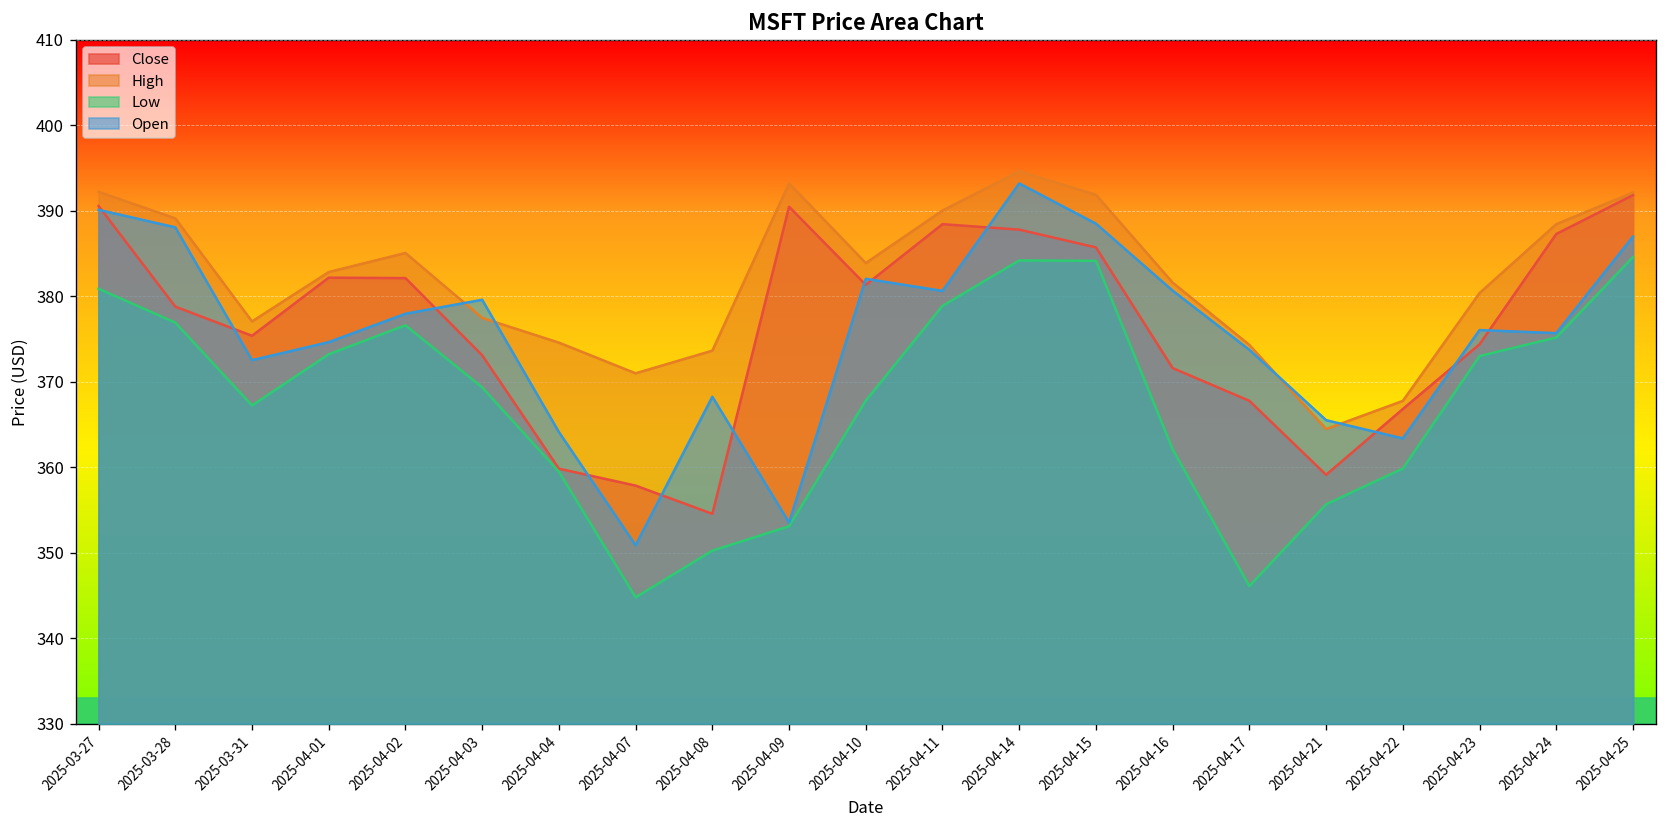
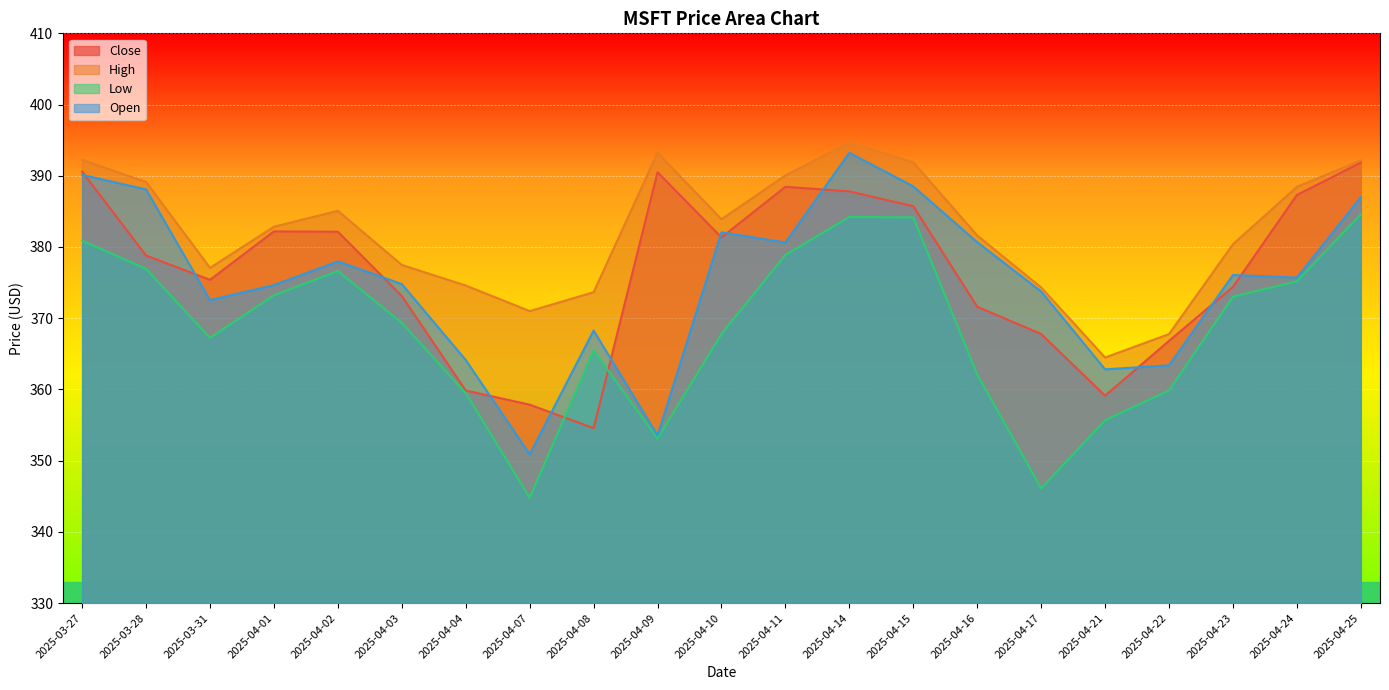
  {
    "Low": {
      "2025-03-27": 381,
      "2025-03-28": 377,
      "2025-03-31": 367,
      "2025-04-01": 373,
      "2025-04-02": 377,
      "2025-04-03": 369,
      "2025-04-07": 345,
-     "2025-04-08": 350,
+     "2025-04-08": 365,
      "2025-04-09": 353,
      "2025-04-10": 368,
      "2025-04-11": 379,
      "2025-04-14": 384,
      "2025-04-15": 384,
      "2025-04-16": 362,
      "2025-04-17": 346,
      "2025-04-21": 356,
      "2025-04-22": 360,
      "2025-04-23": 373,
      "2025-04-24": 375,
      "2025-04-25": 385
    },
    "Open": {
      "2025-03-27": 390,
      "2025-03-28": 388,
      "2025-03-31": 373,
      "2025-04-01": 375,
      "2025-04-02": 378,
-     "2025-04-03": 380,
+     "2025-04-03": 375,
      "2025-04-04": 364,
      "2025-04-07": 351,
      "2025-04-08": 368,
      "2025-04-09": 354,
      "2025-04-10": 382,
      "2025-04-11": 381,
      "2025-04-14": 393,
      "2025-04-15": 389,
      "2025-04-16": 381,
      "2025-04-17": 374,
-     "2025-04-21": 366,
+     "2025-04-21": 363,
      "2025-04-22": 363,
      "2025-04-23": 376,
      "2025-04-24": 376,
      "2025-04-25": 387
    }
  }
